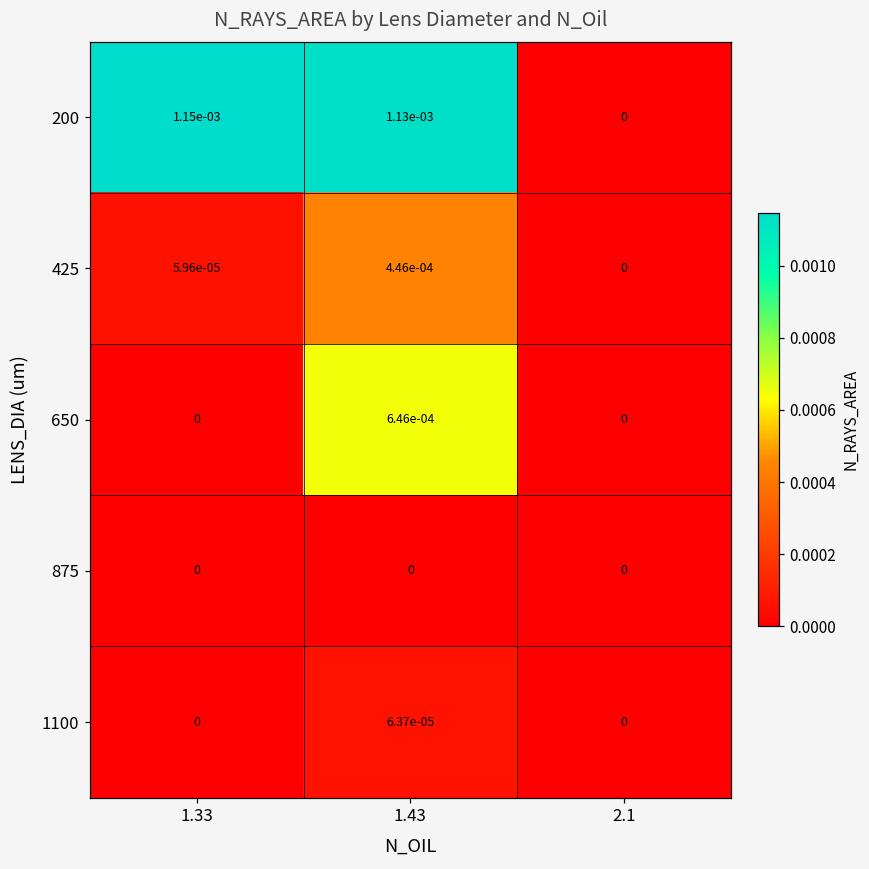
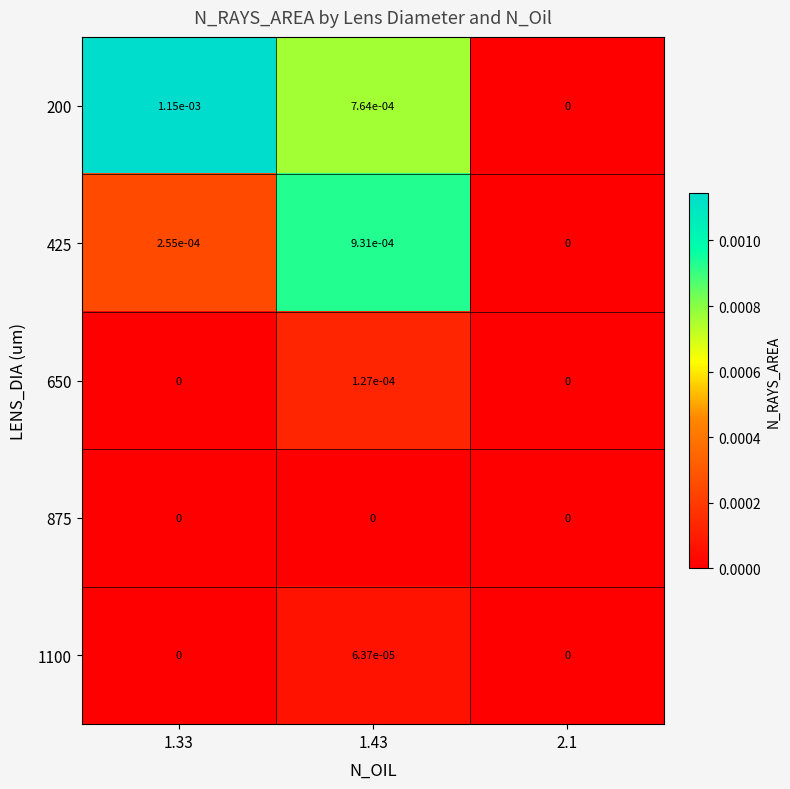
  {
    "200": {
      "1.33": "1.15e-03",
-     "1.43": "1.13e-03",
+     "1.43": "7.64e-04",
      "2.1": "0"
    },
    "425": {
-     "1.33": "5.96e-05",
-     "1.43": "4.46e-04",
+     "1.33": "2.55e-04",
+     "1.43": "9.31e-04",
      "2.1": "0"
    },
    "650": {
      "1.33": "0",
-     "1.43": "6.46e-04",
+     "1.43": "1.27e-04",
      "2.1": "0"
    },
    "875": {
      "1.33": "0",
      "1.43": "0",
      "2.1": "0"
    },
    "1100": {
      "1.33": "0",
      "1.43": "6.37e-05",
      "2.1": "0"
    }
  }
